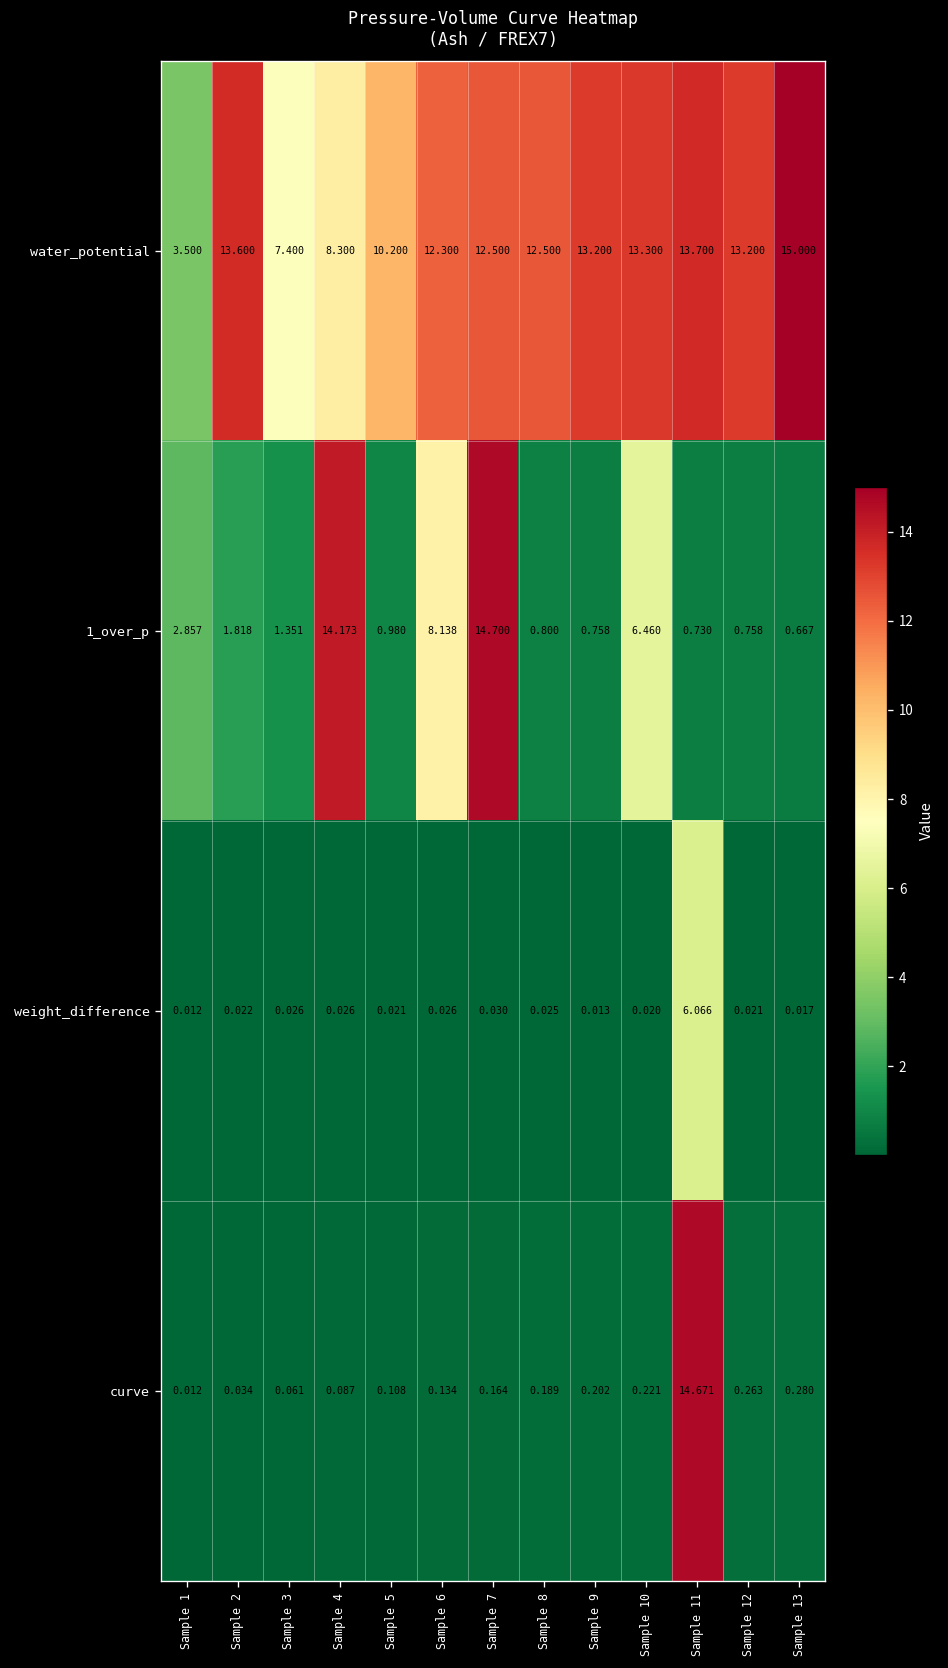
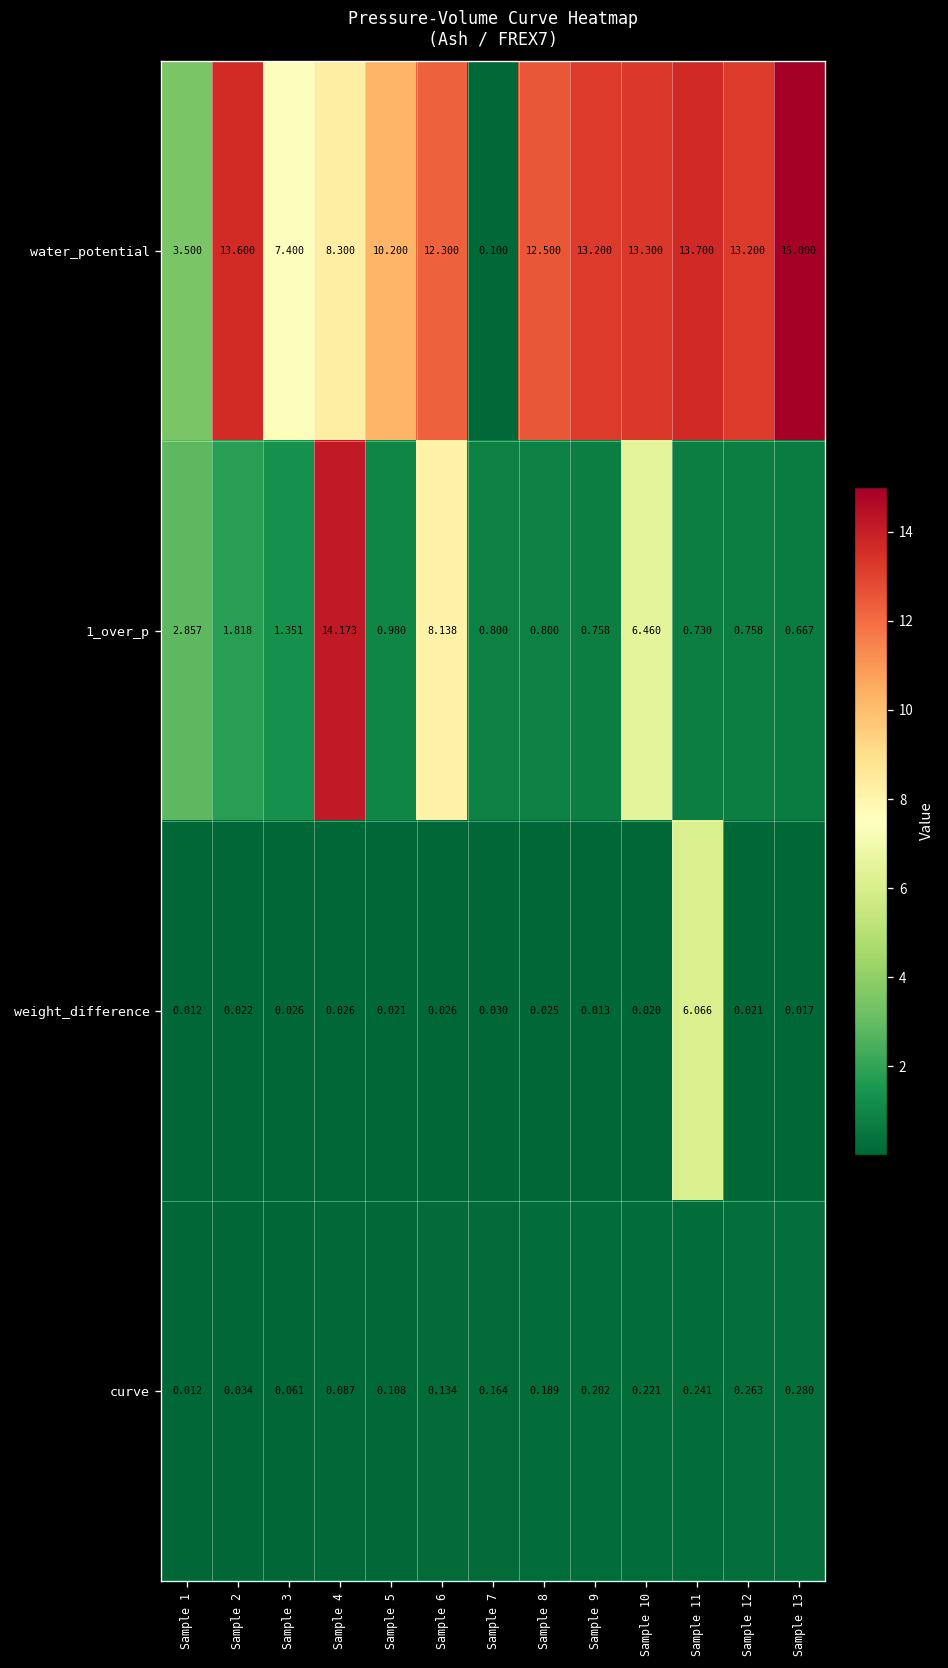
  {
    "water_potential": {
      "Sample 1": 3.500,
      "Sample 2": 13.600,
      "Sample 3": 7.400,
      "Sample 4": 8.300,
      "Sample 5": 10.200,
      "Sample 6": 12.300,
-     "Sample 7": 12.500,
+     "Sample 7": 0.100,
      "Sample 8": 12.500,
      "Sample 9": 13.200,
      "Sample 10": 13.300,
      "Sample 11": 13.700,
      "Sample 12": 13.200,
      "Sample 13": 15.000
    },
    "1_over_p": {
      "Sample 1": 2.857,
      "Sample 2": 1.818,
      "Sample 3": 1.351,
      "Sample 4": 14.173,
      "Sample 5": 0.980,
      "Sample 6": 8.138,
-     "Sample 7": 14.700,
+     "Sample 7": 0.800,
      "Sample 8": 0.800,
      "Sample 9": 0.758,
      "Sample 10": 6.460,
      "Sample 11": 0.730,
      "Sample 12": 0.758,
      "Sample 13": 0.667
    },
    "weight_difference": {
      "Sample 1": 0.012,
      "Sample 2": 0.022,
      "Sample 3": 0.026,
      "Sample 4": 0.026,
      "Sample 5": 0.021,
      "Sample 6": 0.026,
      "Sample 7": 0.030,
      "Sample 8": 0.025,
      "Sample 9": 0.013,
      "Sample 10": 0.020,
      "Sample 11": 6.066,
      "Sample 12": 0.021,
      "Sample 13": 0.017
    },
    "curve": {
      "Sample 1": 0.012,
      "Sample 2": 0.034,
      "Sample 3": 0.061,
      "Sample 4": 0.087,
      "Sample 5": 0.108,
      "Sample 6": 0.134,
      "Sample 7": 0.164,
      "Sample 8": 0.189,
      "Sample 9": 0.202,
      "Sample 10": 0.221,
-     "Sample 11": 14.671,
+     "Sample 11": 0.241,
      "Sample 12": 0.263,
      "Sample 13": 0.280
    }
  }
